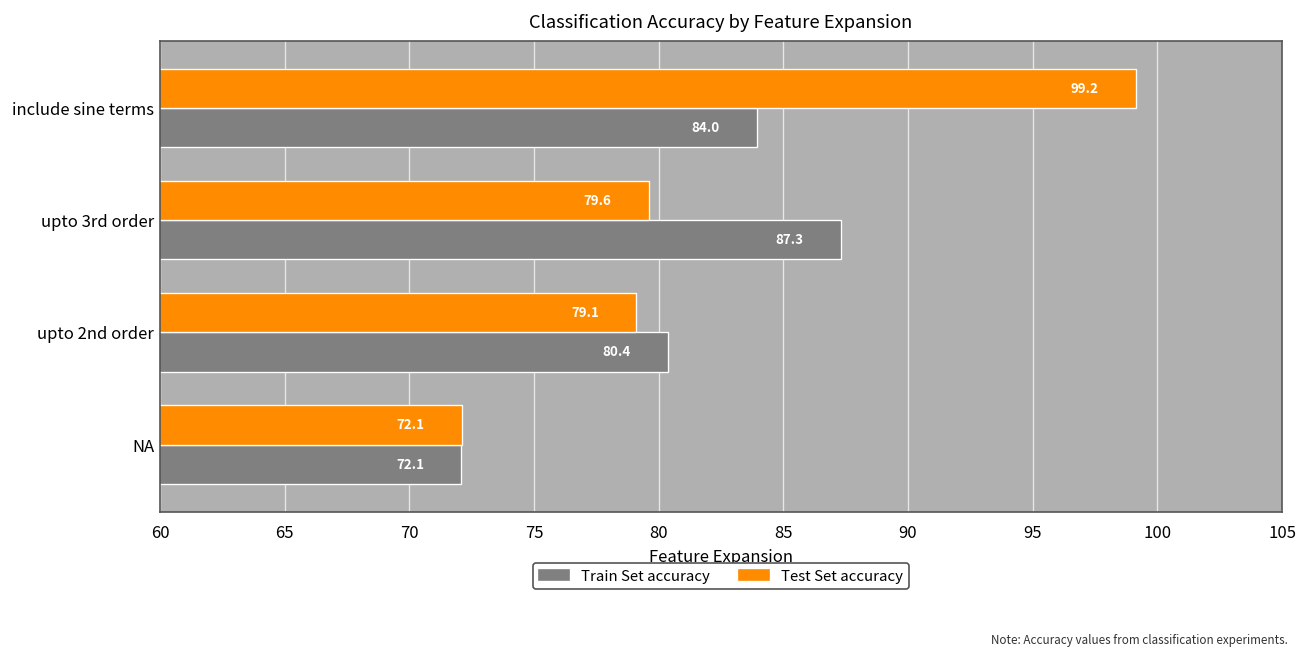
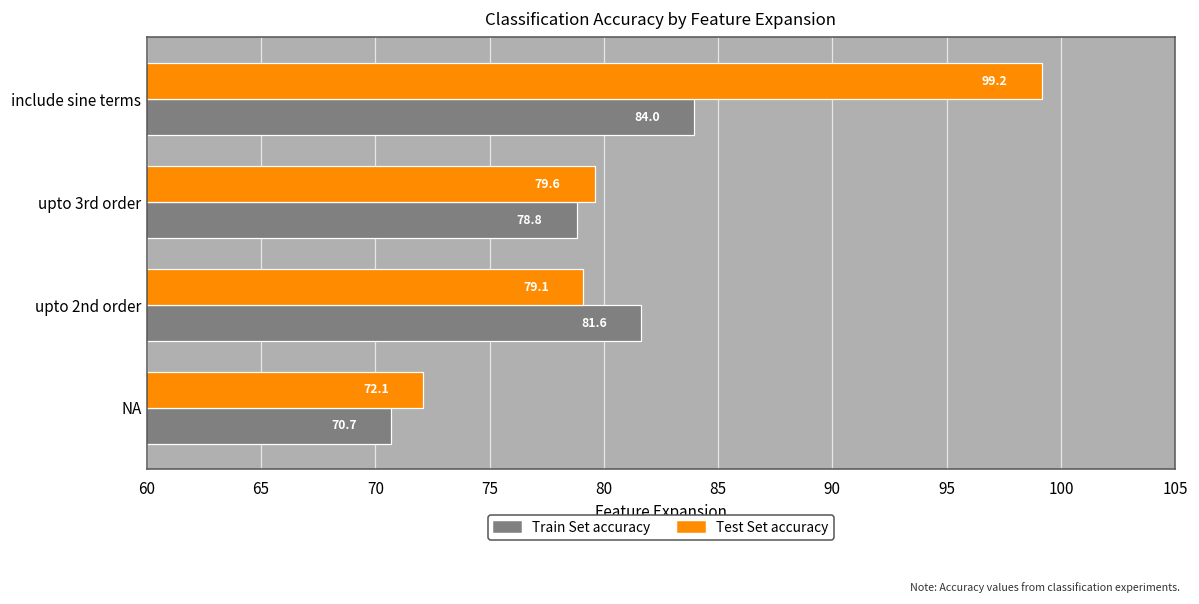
  {
    "Train Set accuracy": {
      "include sine terms": 84.0,
-     "upto 3rd order": 87.3,
-     "upto 2nd order": 80.4,
-     "NA": 72.1
+     "upto 3rd order": 78.8,
+     "upto 2nd order": 81.6,
+     "NA": 70.7
    },
    "Test Set accuracy": {
      "include sine terms": 99.2,
      "upto 3rd order": 79.6,
      "upto 2nd order": 79.1,
      "NA": 72.1
    }
  }
